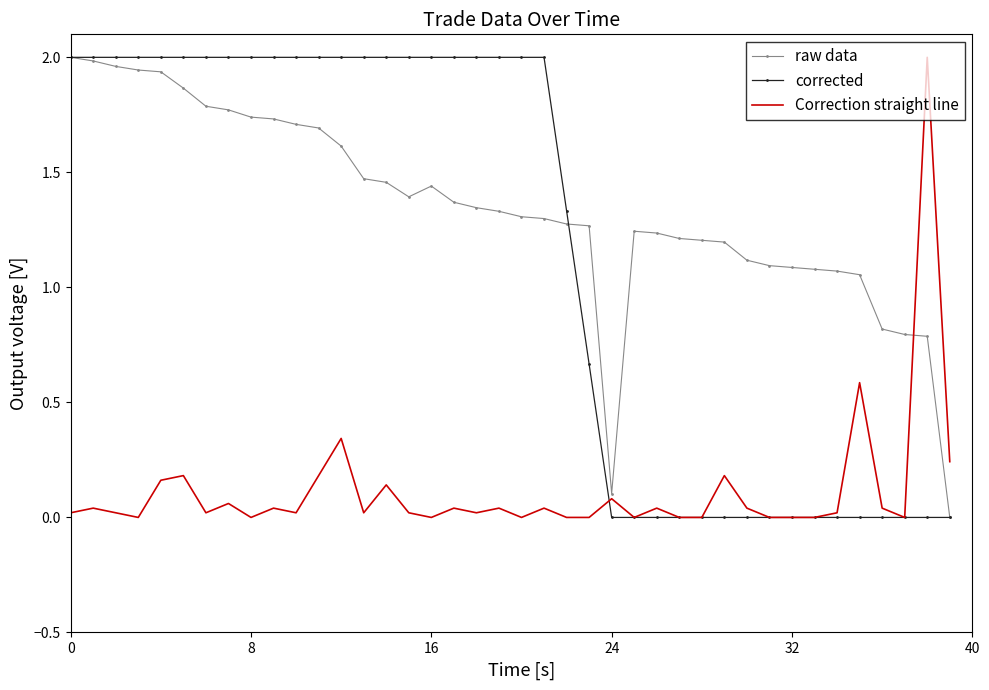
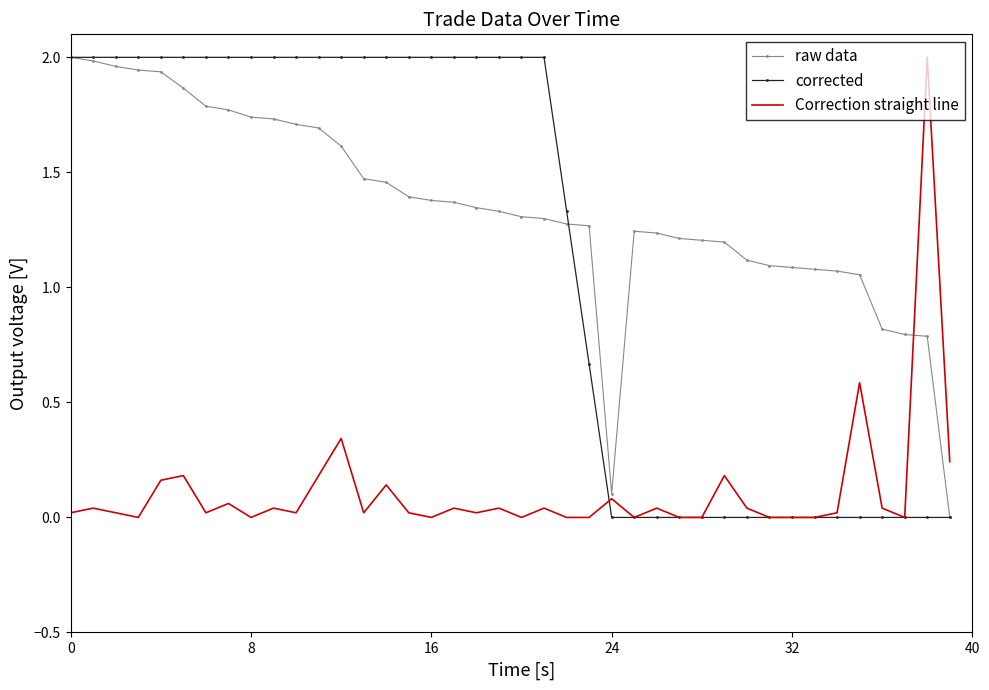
  {
    "raw data": {
      "8": 1.74,
-     "16": 1.44,
+     "16": 1.38,
      "24": 0.10,
      "32": 1.09
    },
    "corrected": {
      "8": 2.00,
      "16": 2.00,
      "24": 0.00
    },
    "Correction straight line": {
      "0": 0.02,
      "8": 0.00,
      "16": 0.00,
      "24": 0.08
    }
  }
